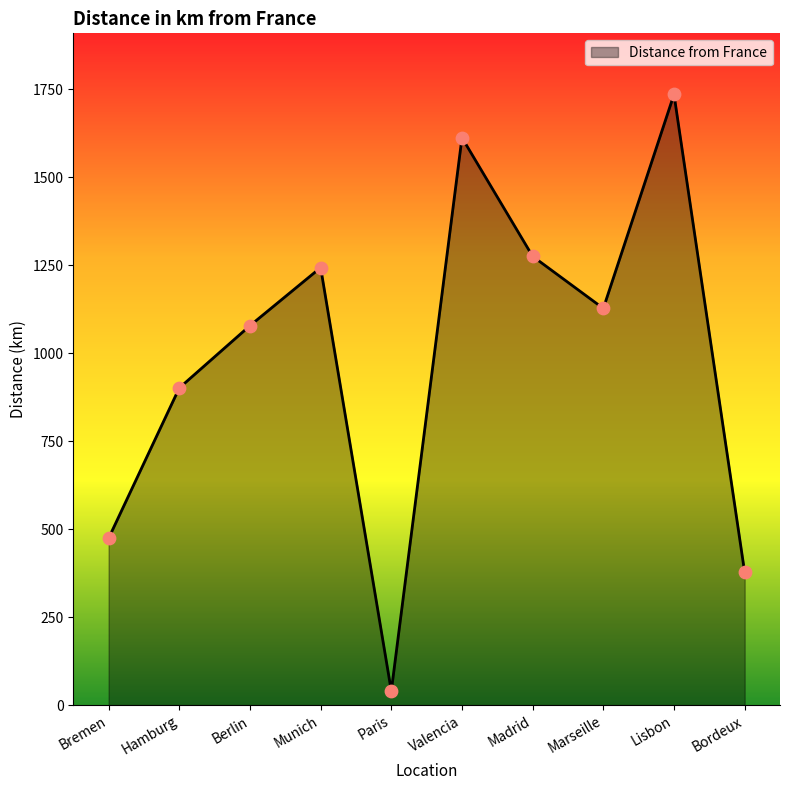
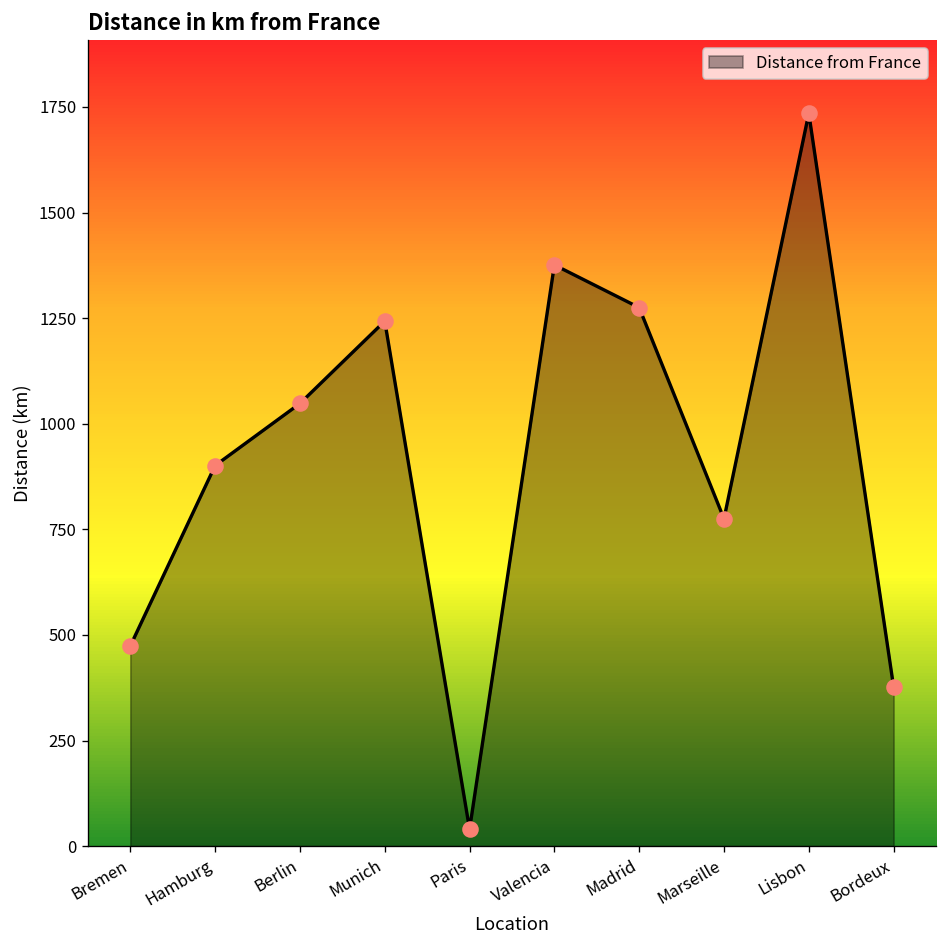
  {
    "Bremen": 470,
    "Hamburg": 900,
-   "Berlin": 1080,
+   "Berlin": 1050,
    "Munich": 1240,
    "Paris": 40,
-   "Valencia": 1610,
+   "Valencia": 1380,
    "Madrid": 1280,
-   "Marseille": 1130,
+   "Marseille": 780,
    "Lisbon": 1740,
    "Bordeux": 380
  }
